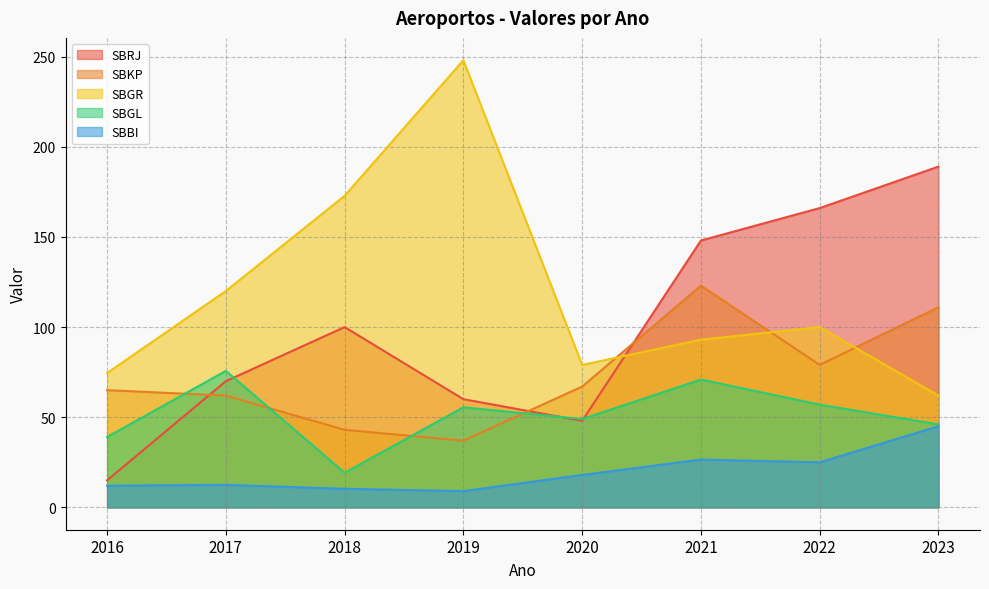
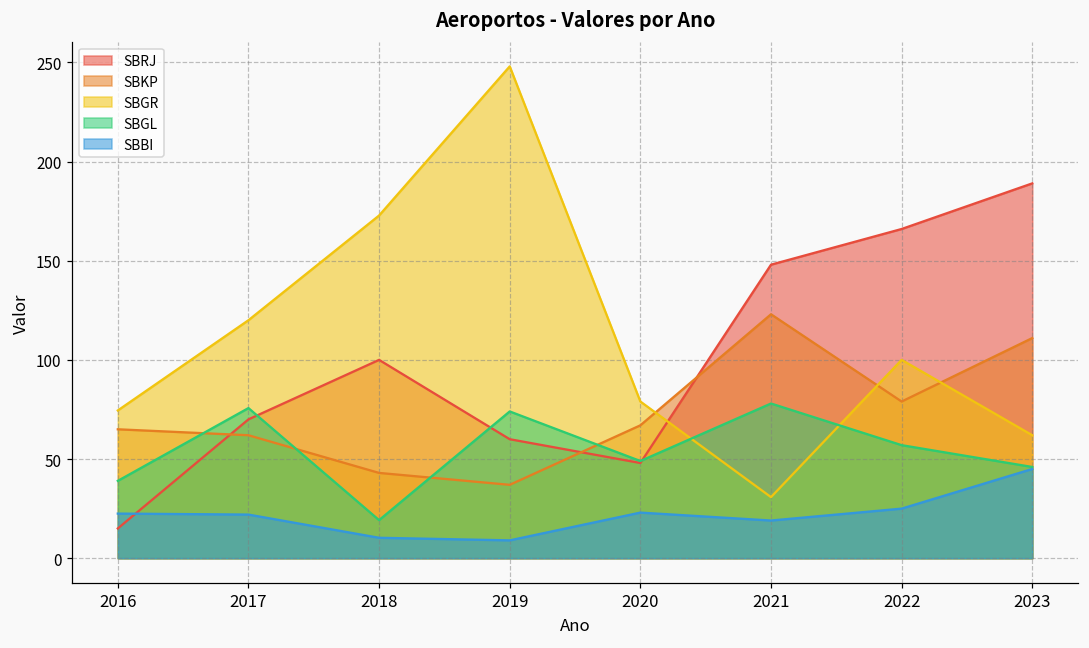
  {
    "SBGR": {
      "2016": 75,
      "2017": 120,
      "2018": 173,
      "2019": 248,
      "2020": 79,
-     "2021": 93,
+     "2021": 31,
      "2022": 100,
      "2023": 62
    },
    "SBGL": {
      "2016": 39,
      "2017": 76,
      "2018": 19,
-     "2019": 56,
-     "2021": 71,
+     "2019": 74,
+     "2021": 78,
      "2022": 57
    },
    "SBBI": {
-     "2016": 12,
-     "2017": 13,
+     "2016": 23,
+     "2017": 22,
      "2018": 10,
      "2019": 9,
-     "2020": 18,
-     "2021": 27,
+     "2020": 23,
+     "2021": 19,
      "2022": 25
    }
  }
